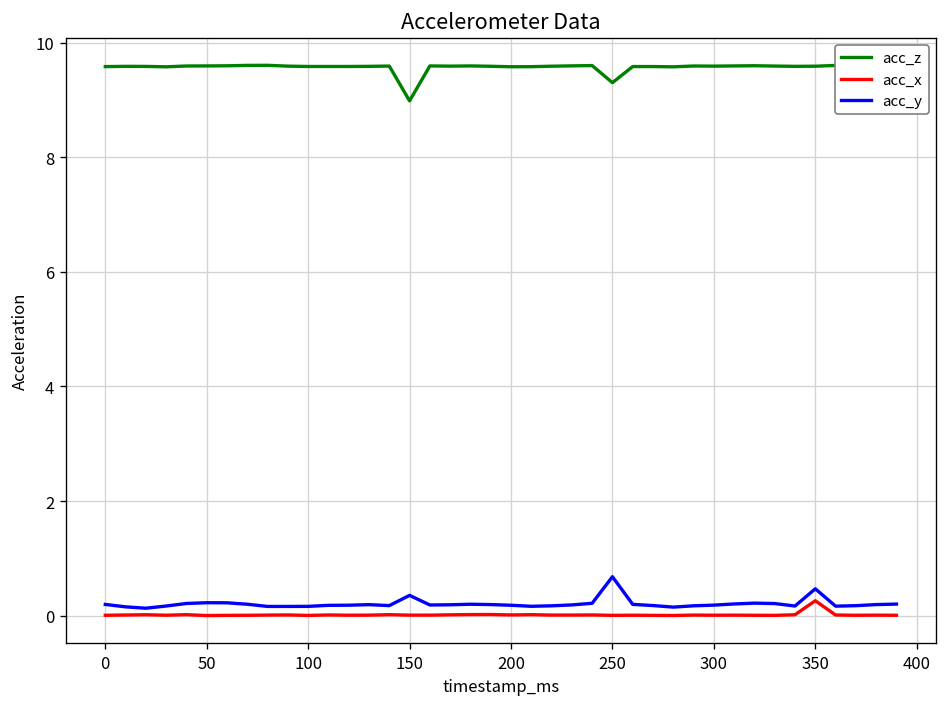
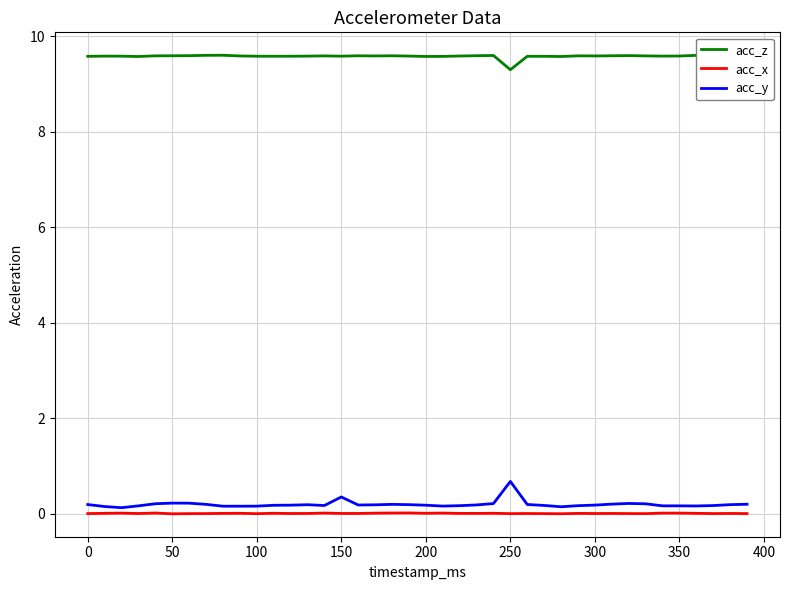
  {
    "acc_z": {
      "0": 9.6,
      "50": 9.6,
      "100": 9.6,
-     "150": 9.0,
+     "150": 9.6,
      "200": 9.6,
      "250": 9.3,
      "300": 9.6,
      "350": 9.6
    },
    "acc_x": {
      "0": 0.0,
      "50": 0.0,
      "100": 0.0,
      "150": 0.0,
      "200": 0.0,
      "250": 0.0,
      "300": 0.0,
-     "350": 0.3
+     "350": 0.0
    },
    "acc_y": {
      "0": 0.2,
      "50": 0.2,
      "100": 0.2,
      "150": 0.4,
      "200": 0.2,
      "250": 0.7,
      "300": 0.2,
-     "350": 0.5
+     "350": 0.2
    }
  }
